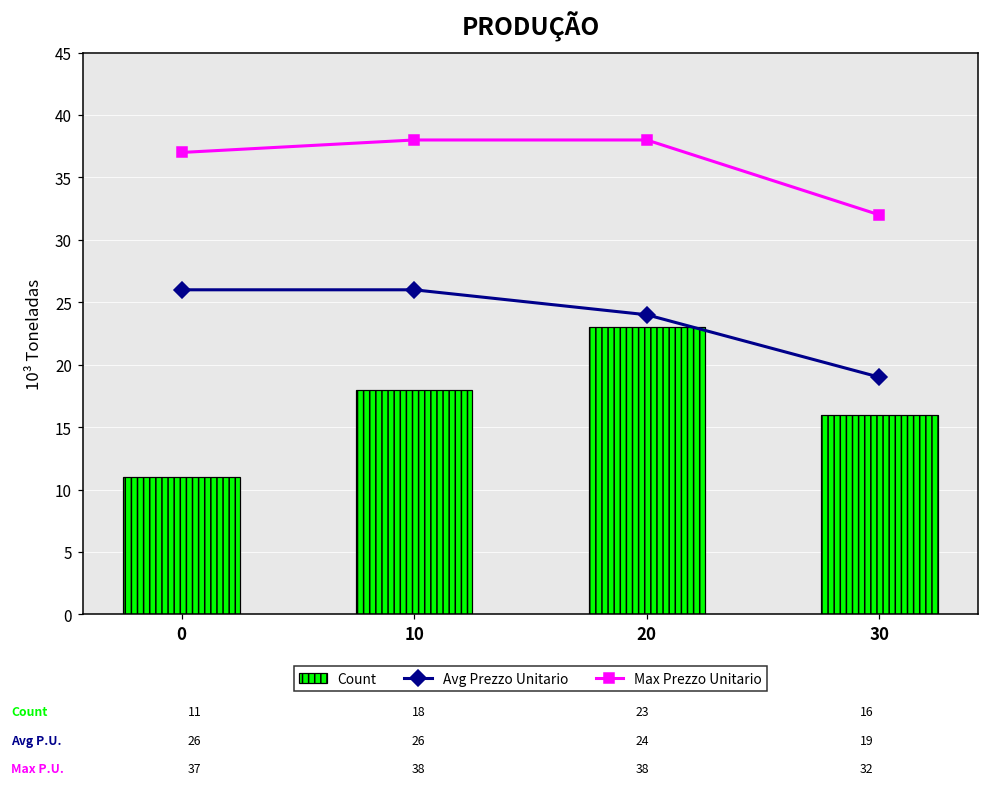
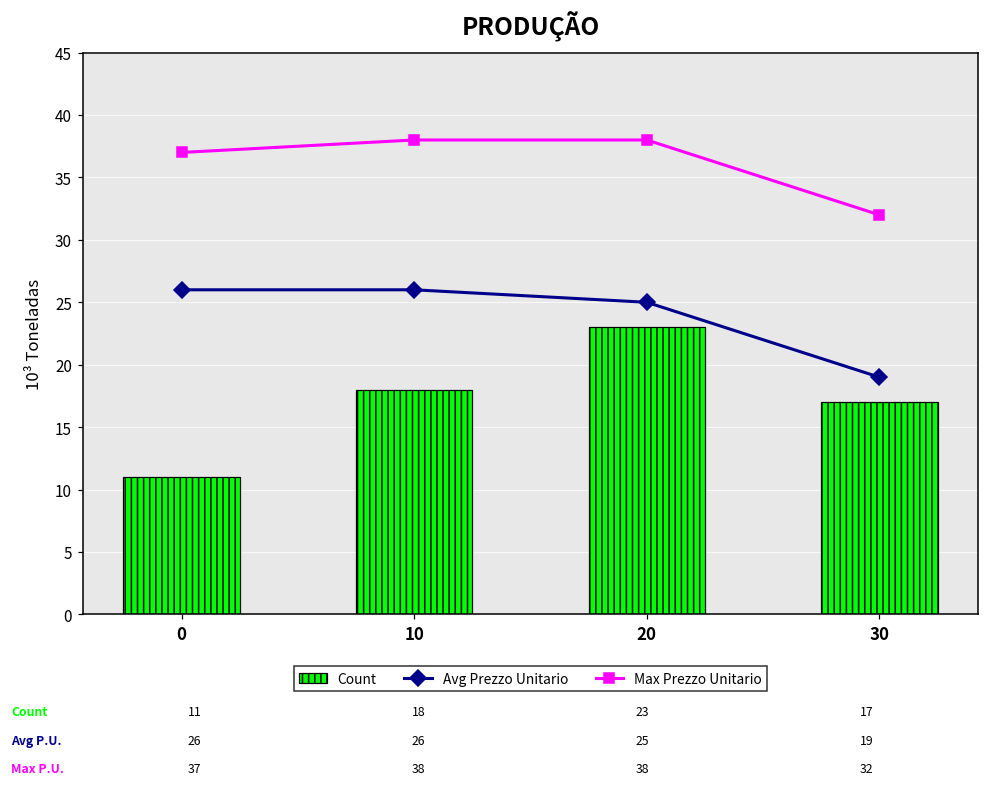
  {
    "Avg Prezzo Unitario": {
-     "20": 24
+     "20": 25
    },
    "Count": {
-     "30": 16
+     "30": 17
    },
    "Max Prezzo Unitario": {
      "0": 37.0,
      "10": 38.0,
      "20": 38.0,
      "30": 32.0
    }
  }
